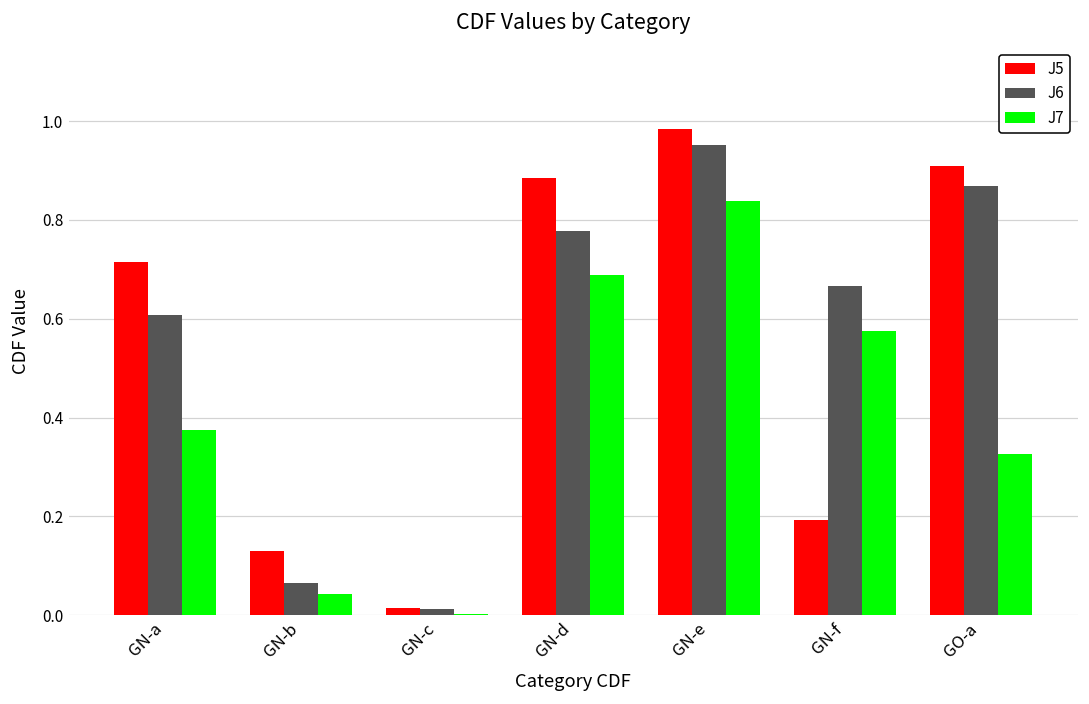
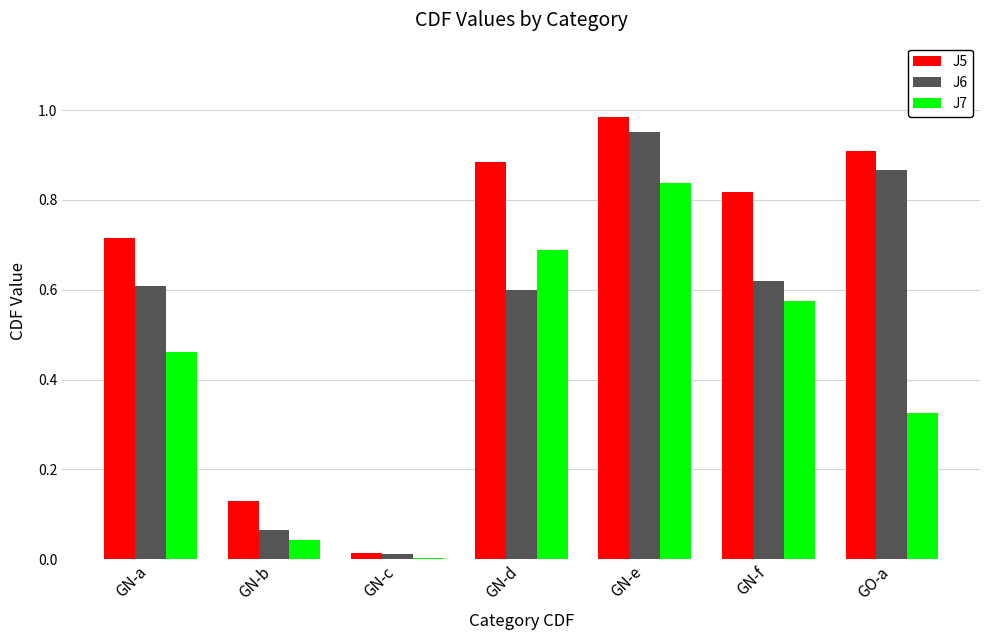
  {
    "J5": {
      "GN-a": 0.72,
      "GN-b": 0.13,
      "GN-c": 0.02,
      "GN-d": 0.88,
      "GN-e": 0.98,
-     "GN-f": 0.19,
+     "GN-f": 0.82,
      "GO-a": 0.91
    },
    "J6": {
      "GN-a": 0.61,
      "GN-b": 0.07,
      "GN-c": 0.01,
-     "GN-d": 0.78,
+     "GN-d": 0.60,
      "GN-e": 0.95,
-     "GN-f": 0.67,
+     "GN-f": 0.62,
      "GO-a": 0.87
    },
    "J7": {
-     "GN-a": 0.38,
+     "GN-a": 0.46,
      "GN-b": 0.04,
      "GN-d": 0.69,
      "GN-e": 0.84,
      "GN-f": 0.58,
      "GO-a": 0.33
    }
  }
